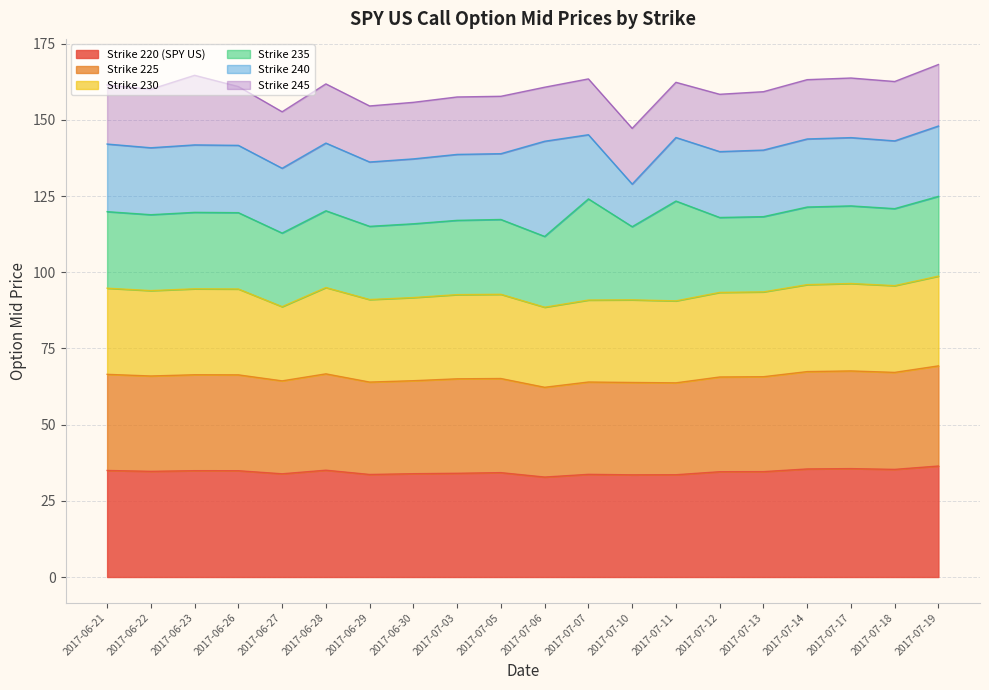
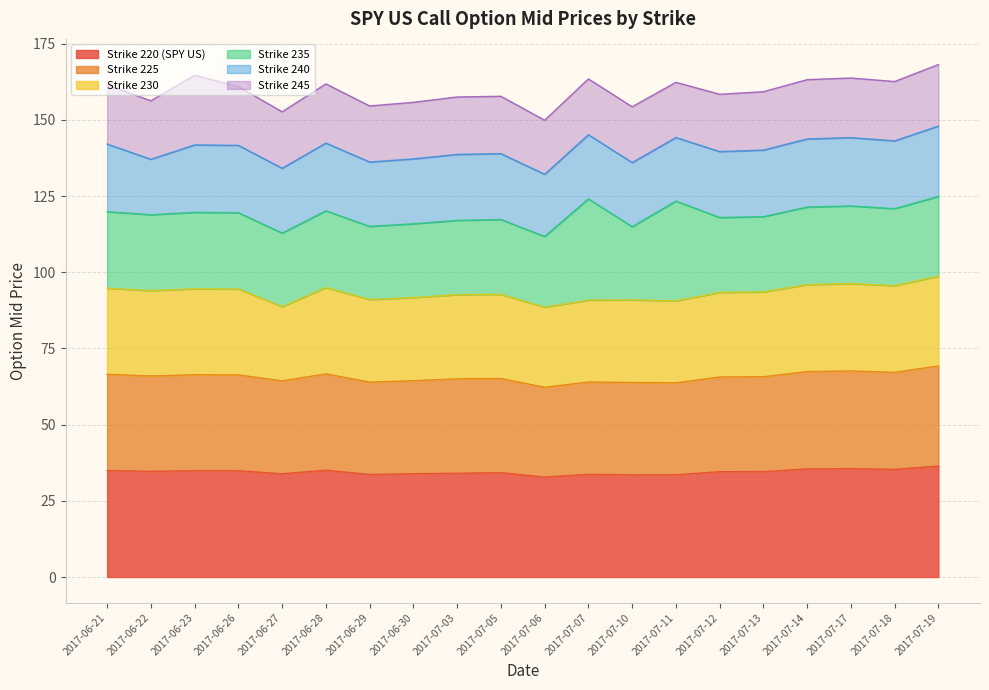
  {
    "Strike 230": {
      "2017-06-21": 28,
      "2017-06-22": 28,
      "2017-06-23": 28,
      "2017-06-26": 28,
      "2017-06-27": 24,
      "2017-06-28": 28,
      "2017-06-29": 27,
      "2017-06-30": 27,
      "2017-07-03": 28,
      "2017-07-05": 28,
      "2017-07-06": 26,
      "2017-07-07": 27,
      "2017-07-10": 27,
      "2017-07-11": 27,
      "2017-07-12": 28,
      "2017-07-13": 28,
      "2017-07-14": 29,
      "2017-07-17": 29,
      "2017-07-18": 28,
      "2017-07-19": 29
    },
    "Strike 235": {
      "2017-06-21": 25,
      "2017-06-22": 25,
      "2017-06-23": 25,
      "2017-06-26": 25,
      "2017-06-27": 24,
      "2017-06-28": 25,
      "2017-06-29": 24,
      "2017-06-30": 24,
      "2017-07-03": 24,
      "2017-07-05": 25,
      "2017-07-06": 23,
      "2017-07-07": 33,
      "2017-07-10": 24,
      "2017-07-11": 33,
      "2017-07-12": 25,
      "2017-07-13": 25,
      "2017-07-14": 25,
      "2017-07-17": 25,
      "2017-07-18": 25,
      "2017-07-19": 26
    },
    "Strike 240": {
      "2017-06-21": 22,
-     "2017-06-22": 22,
+     "2017-06-22": 18,
      "2017-06-23": 22,
      "2017-06-26": 22,
      "2017-06-27": 21,
      "2017-06-28": 22,
      "2017-06-29": 21,
      "2017-06-30": 21,
      "2017-07-03": 22,
      "2017-07-05": 22,
-     "2017-07-06": 31,
+     "2017-07-06": 20,
      "2017-07-07": 21,
-     "2017-07-10": 14,
+     "2017-07-10": 21,
      "2017-07-11": 21,
      "2017-07-12": 22,
      "2017-07-13": 22,
      "2017-07-14": 22,
      "2017-07-17": 22,
      "2017-07-18": 22,
      "2017-07-19": 23
    },
    "Strike 245": {
      "2017-06-27": 19,
      "2017-06-28": 19,
      "2017-06-29": 18,
      "2017-06-30": 19,
      "2017-07-03": 19,
      "2017-07-05": 19,
      "2017-07-06": 18,
      "2017-07-07": 18,
      "2017-07-10": 18,
      "2017-07-11": 18,
      "2017-07-12": 19,
      "2017-07-13": 19,
      "2017-07-14": 19,
      "2017-07-17": 20,
      "2017-07-18": 19,
      "2017-07-19": 20
    }
  }
